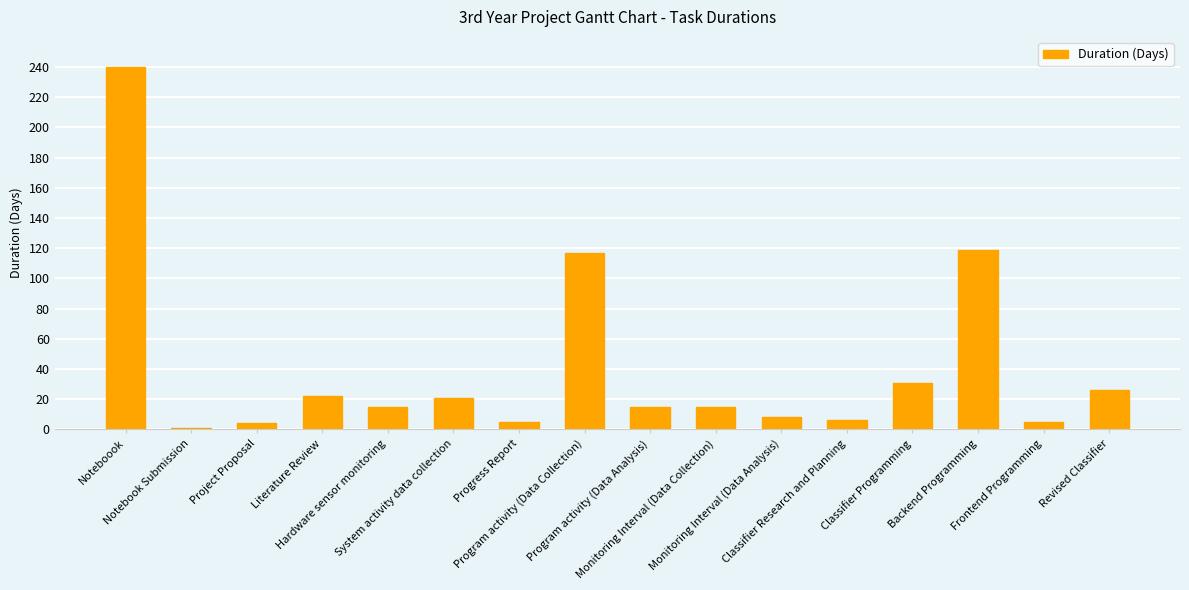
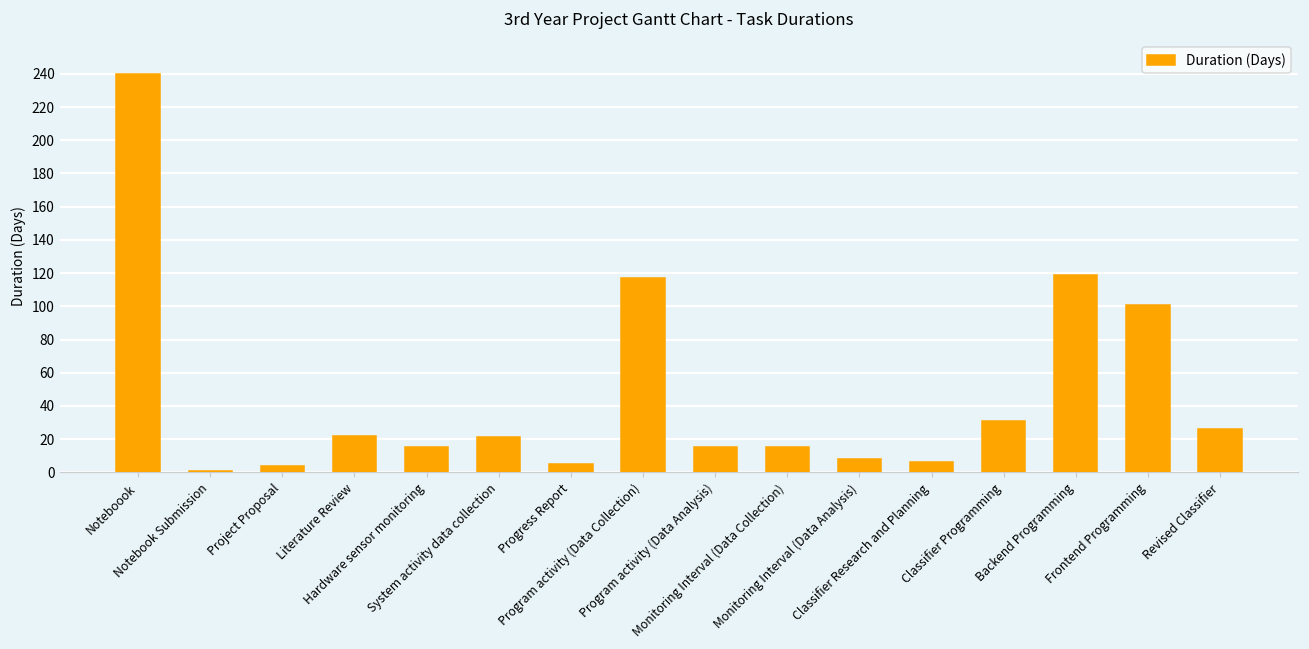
  {
    "Noteboook": 240,
    "Project Proposal": 4,
    "Literature Review": 22,
    "Hardware sensor monitoring": 15,
    "System activity data collection": 21,
    "Progress Report": 5,
    "Program activity (Data Collection)": 117,
    "Program activity (Data Analysis)": 15,
    "Monitoring Interval (Data Collection)": 15,
    "Monitoring Interval (Data Analysis)": 8,
    "Classifier Research and Planning": 6,
    "Classifier Programming": 31,
    "Backend Programming": 119,
-   "Frontend Programming": 5,
+   "Frontend Programming": 101,
    "Revised Classifier": 26
  }
